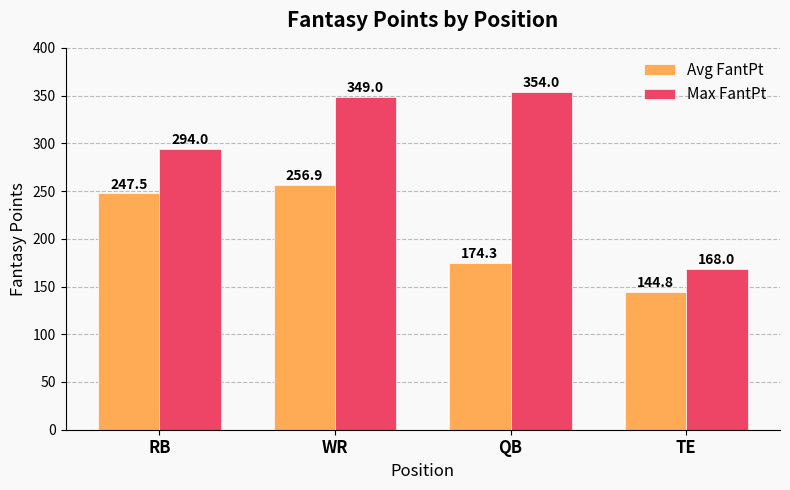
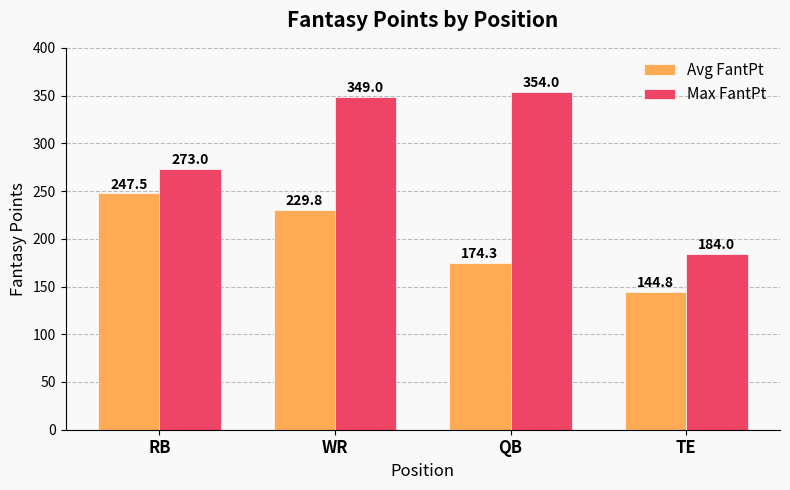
  {
    "Avg FantPt": {
      "RB": 247.5,
-     "WR": 256.9,
+     "WR": 229.8,
      "QB": 174.3,
      "TE": 144.8
    },
    "Max FantPt": {
-     "RB": 294.0,
+     "RB": 273.0,
      "WR": 349.0,
      "QB": 354.0,
-     "TE": 168.0
+     "TE": 184.0
    }
  }
